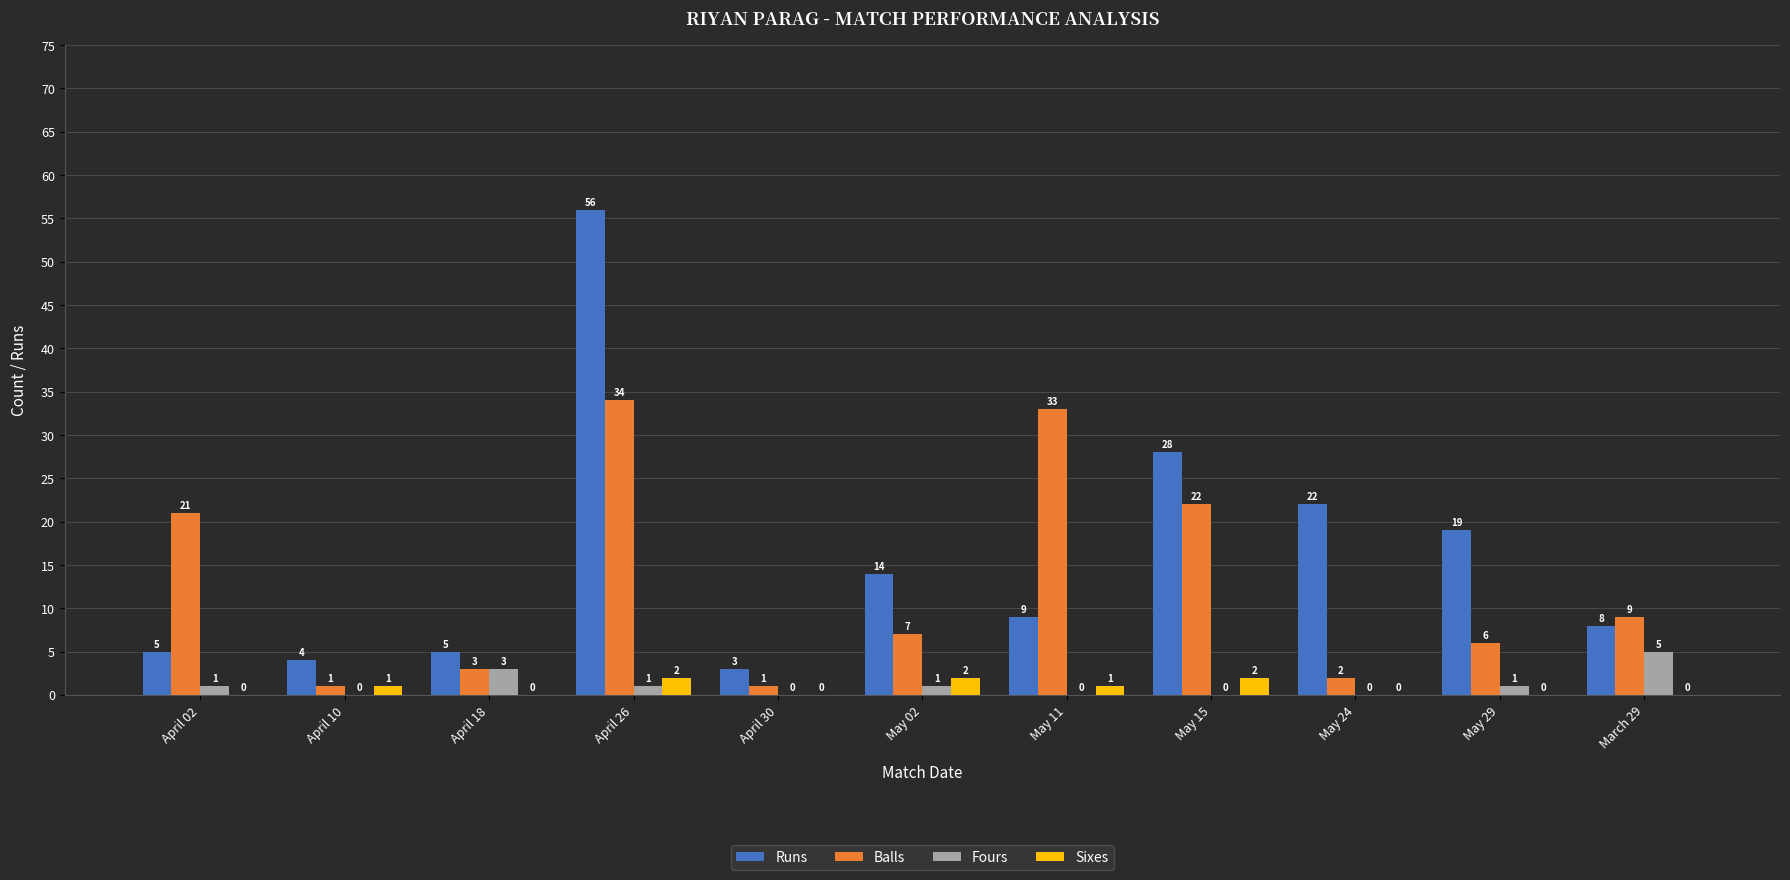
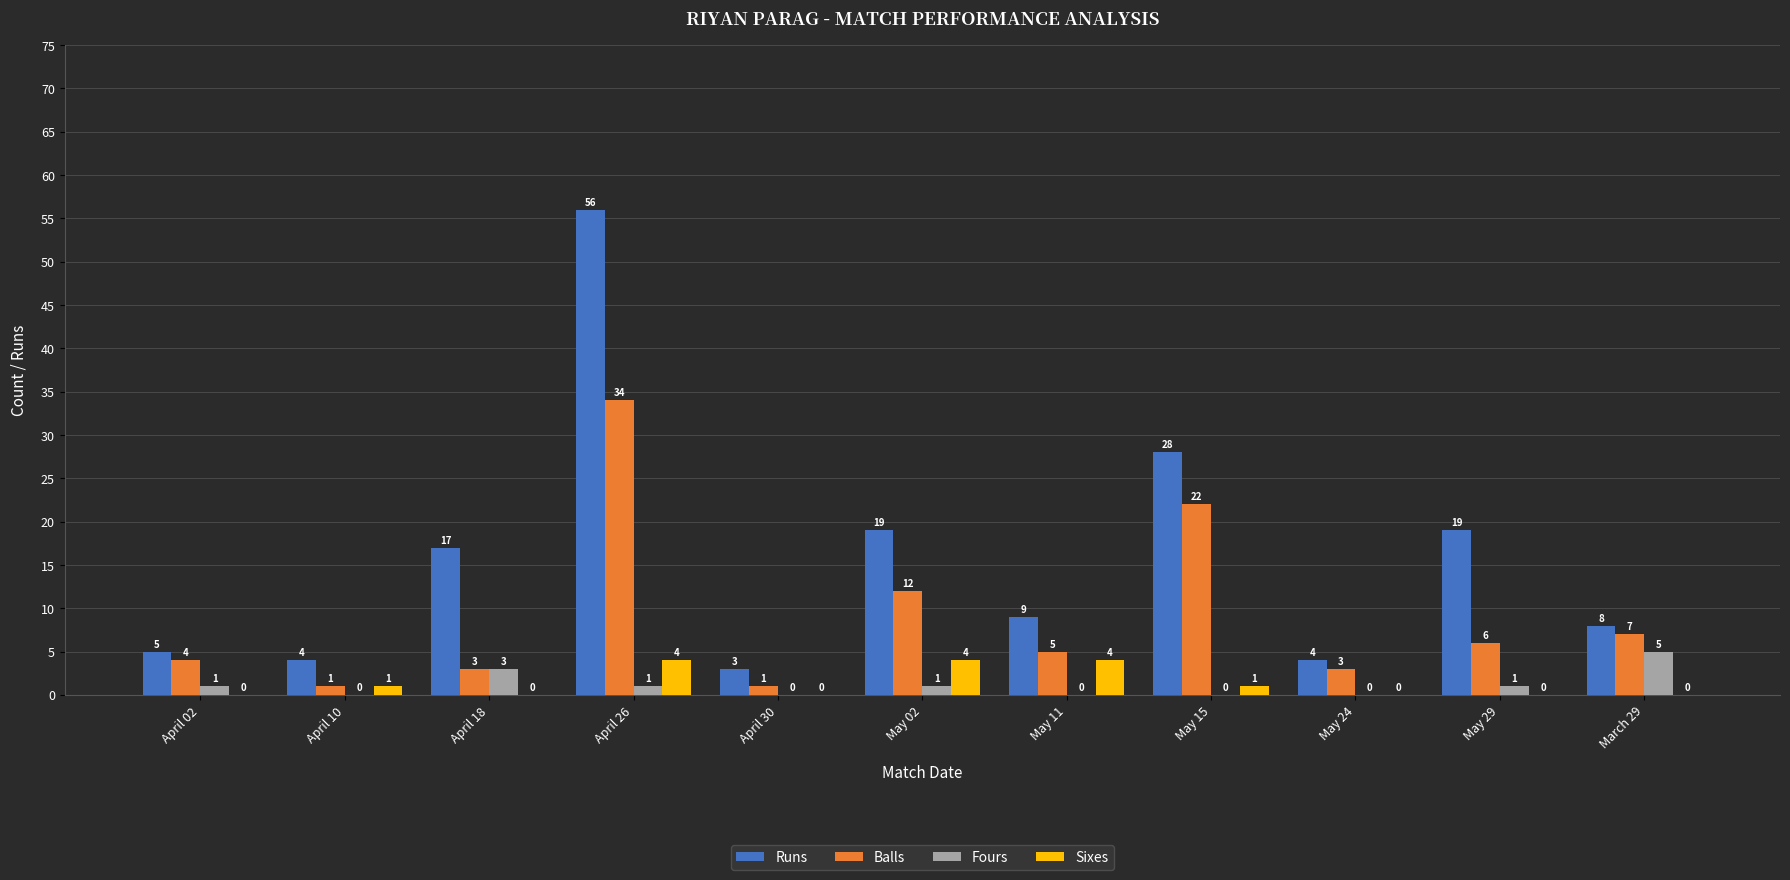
  {
    "Runs": {
      "April 02": 5,
      "April 10": 4,
-     "April 18": 5,
+     "April 18": 17,
      "April 26": 56,
      "April 30": 3,
-     "May 02": 14,
+     "May 02": 19,
      "May 11": 9,
      "May 15": 28,
-     "May 24": 22,
+     "May 24": 4,
      "May 29": 19,
      "March 29": 8
    },
    "Balls": {
-     "April 02": 21,
+     "April 02": 4,
      "April 10": 1,
      "April 18": 3,
      "April 26": 34,
      "April 30": 1,
-     "May 02": 7,
-     "May 11": 33,
+     "May 02": 12,
+     "May 11": 5,
      "May 15": 22,
-     "May 24": 2,
+     "May 24": 3,
      "May 29": 6,
-     "March 29": 9
+     "March 29": 7
    },
    "Fours": {
      "April 02": 1,
      "April 10": 0,
      "April 18": 3,
      "April 26": 1,
      "April 30": 0,
      "May 02": 1,
      "May 11": 0,
      "May 15": 0,
      "May 24": 0,
      "May 29": 1,
      "March 29": 5
    },
    "Sixes": {
      "April 02": 0,
      "April 10": 1,
      "April 18": 0,
-     "April 26": 2,
+     "April 26": 4,
      "April 30": 0,
-     "May 02": 2,
-     "May 11": 1,
-     "May 15": 2,
+     "May 02": 4,
+     "May 11": 4,
+     "May 15": 1,
      "May 24": 0,
      "May 29": 0,
      "March 29": 0
    }
  }
